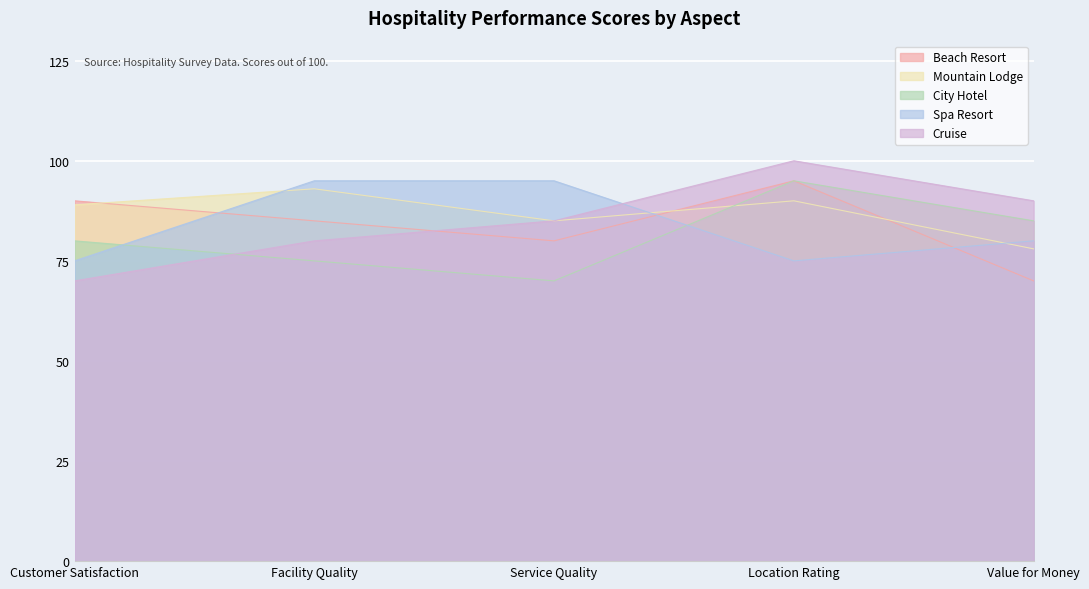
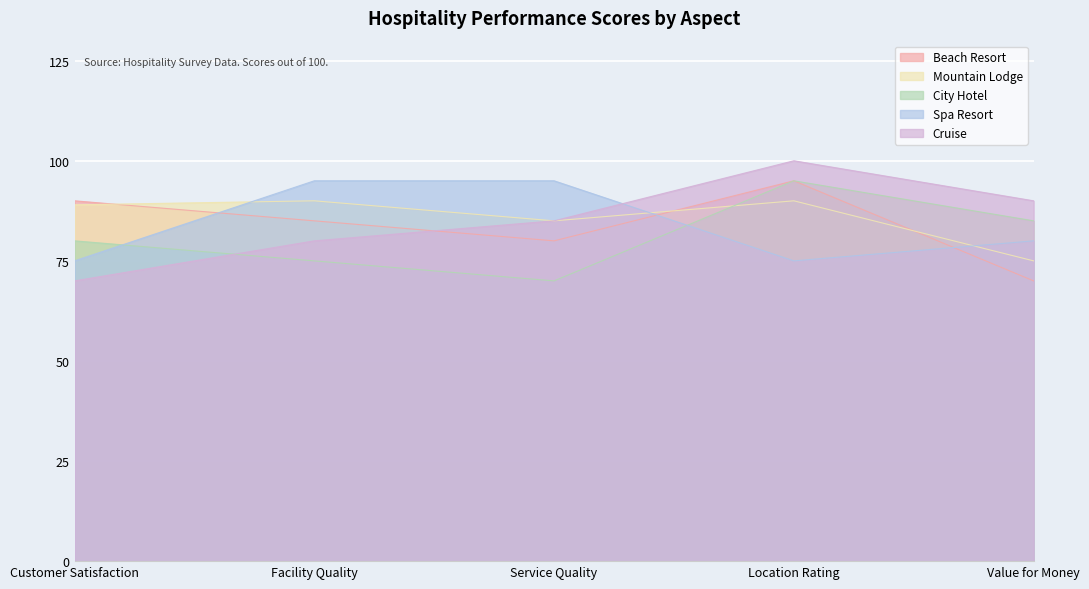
  {
    "Mountain Lodge": {
      "Customer Satisfaction": 89,
-     "Facility Quality": 93,
+     "Facility Quality": 90,
      "Location Rating": 90,
-     "Value for Money": 78
+     "Value for Money": 75
    }
  }
